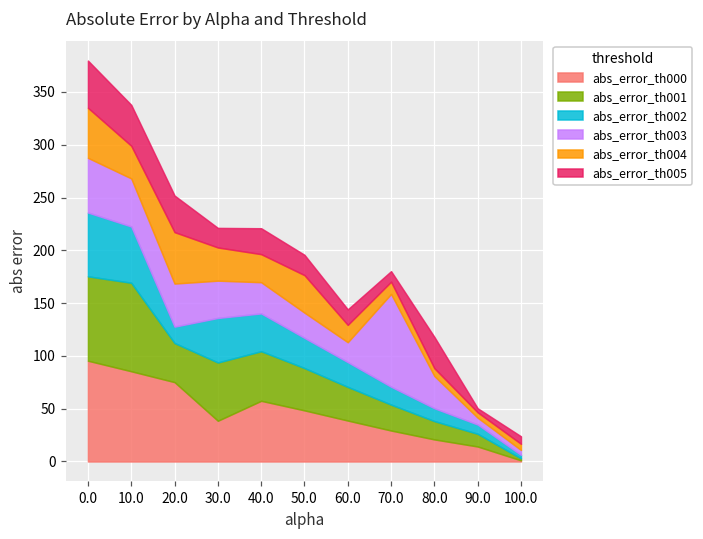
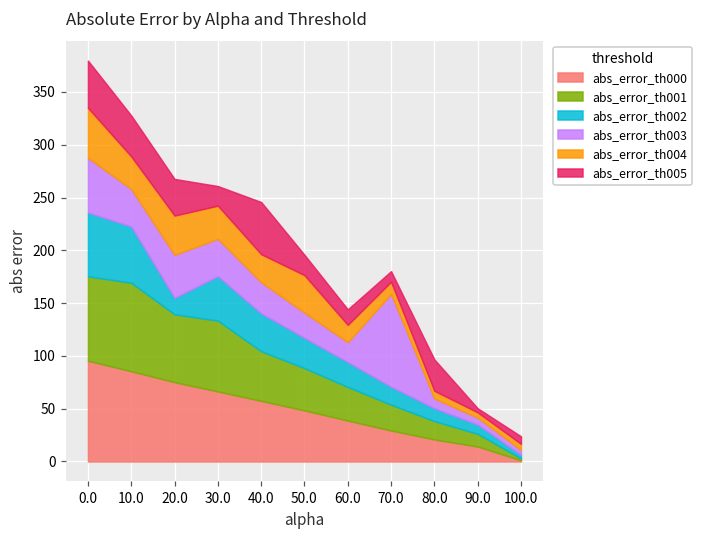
  {
    "abs_error_th000": {
      "0.0": 100,
      "10.0": 90,
      "20.0": 80,
-     "30.0": 40,
+     "30.0": 70,
      "40.0": 60,
      "50.0": 50,
      "60.0": 40,
      "70.0": 30,
      "80.0": 20,
      "90.0": 10
    },
    "abs_error_th001": {
      "0.0": 80,
      "10.0": 80,
-     "20.0": 40,
-     "30.0": 60,
+     "20.0": 60,
+     "30.0": 70,
      "40.0": 50,
      "50.0": 40,
      "60.0": 30,
      "70.0": 20,
      "80.0": 20,
      "90.0": 10
    },
    "abs_error_th002": {
      "0.0": 60,
      "10.0": 50,
      "20.0": 20,
      "30.0": 40,
      "40.0": 40,
      "50.0": 30,
      "60.0": 20,
      "70.0": 20,
      "80.0": 10,
      "90.0": 10,
      "100.0": 0
    },
    "abs_error_th003": {
      "0.0": 50,
-     "10.0": 50,
+     "10.0": 40,
      "20.0": 40,
      "30.0": 40,
      "40.0": 30,
      "50.0": 20,
      "60.0": 20,
      "70.0": 90,
-     "80.0": 30,
+     "80.0": 10,
      "90.0": 10,
      "100.0": 0
    },
    "abs_error_th004": {
      "0.0": 50,
      "10.0": 30,
-     "20.0": 50,
+     "20.0": 40,
      "30.0": 30,
      "40.0": 30,
      "50.0": 40,
      "60.0": 20,
      "70.0": 10,
      "80.0": 10,
      "90.0": 10,
      "100.0": 10
    },
    "abs_error_th005": {
      "0.0": 40,
      "10.0": 40,
      "20.0": 30,
      "30.0": 20,
-     "40.0": 20,
+     "40.0": 50,
      "50.0": 20,
      "60.0": 10,
      "70.0": 10,
      "80.0": 30,
      "90.0": 0,
      "100.0": 10
    }
  }
